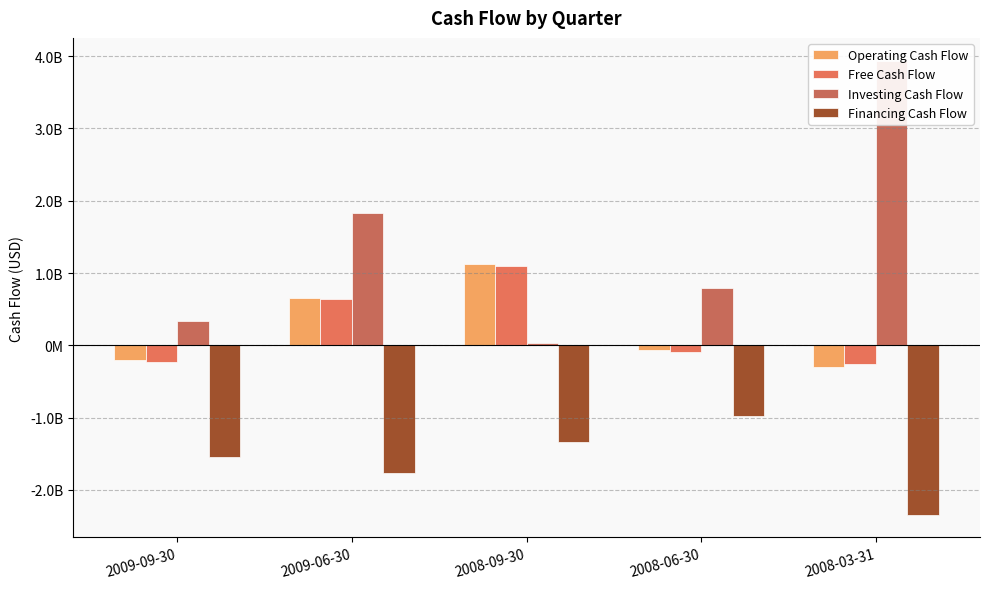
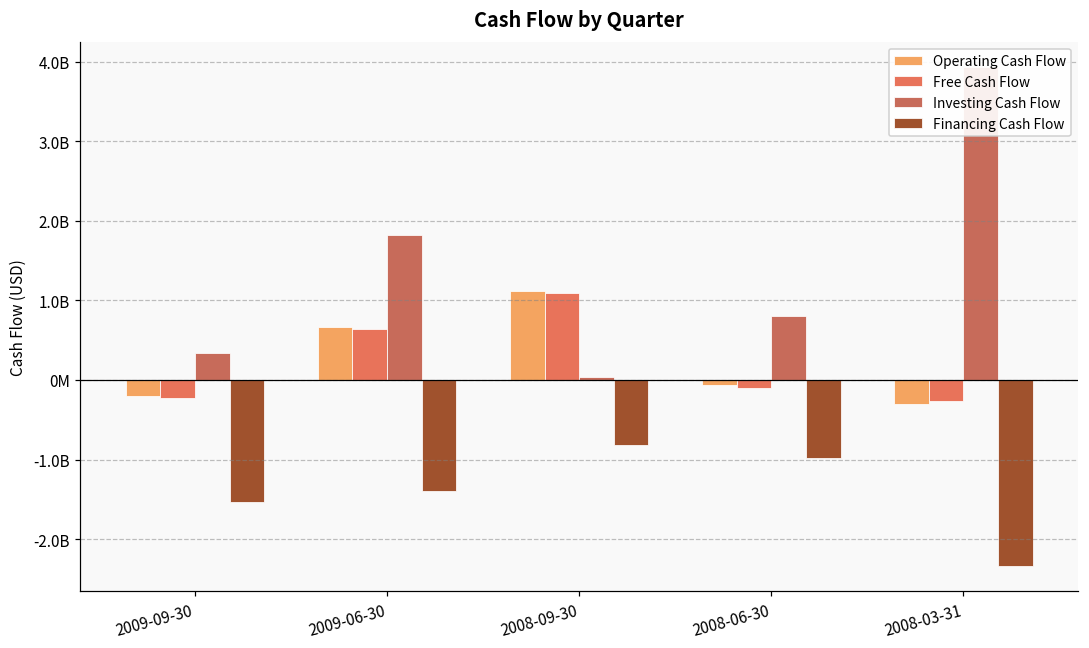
  {
    "Financing Cash Flow": {
      "2009-09-30": -1500000000,
-     "2009-06-30": -1800000000,
-     "2008-09-30": -1300000000,
+     "2009-06-30": -1400000000,
+     "2008-09-30": -800000000,
      "2008-06-30": -1000000000,
      "2008-03-31": -2300000000
    }
  }
